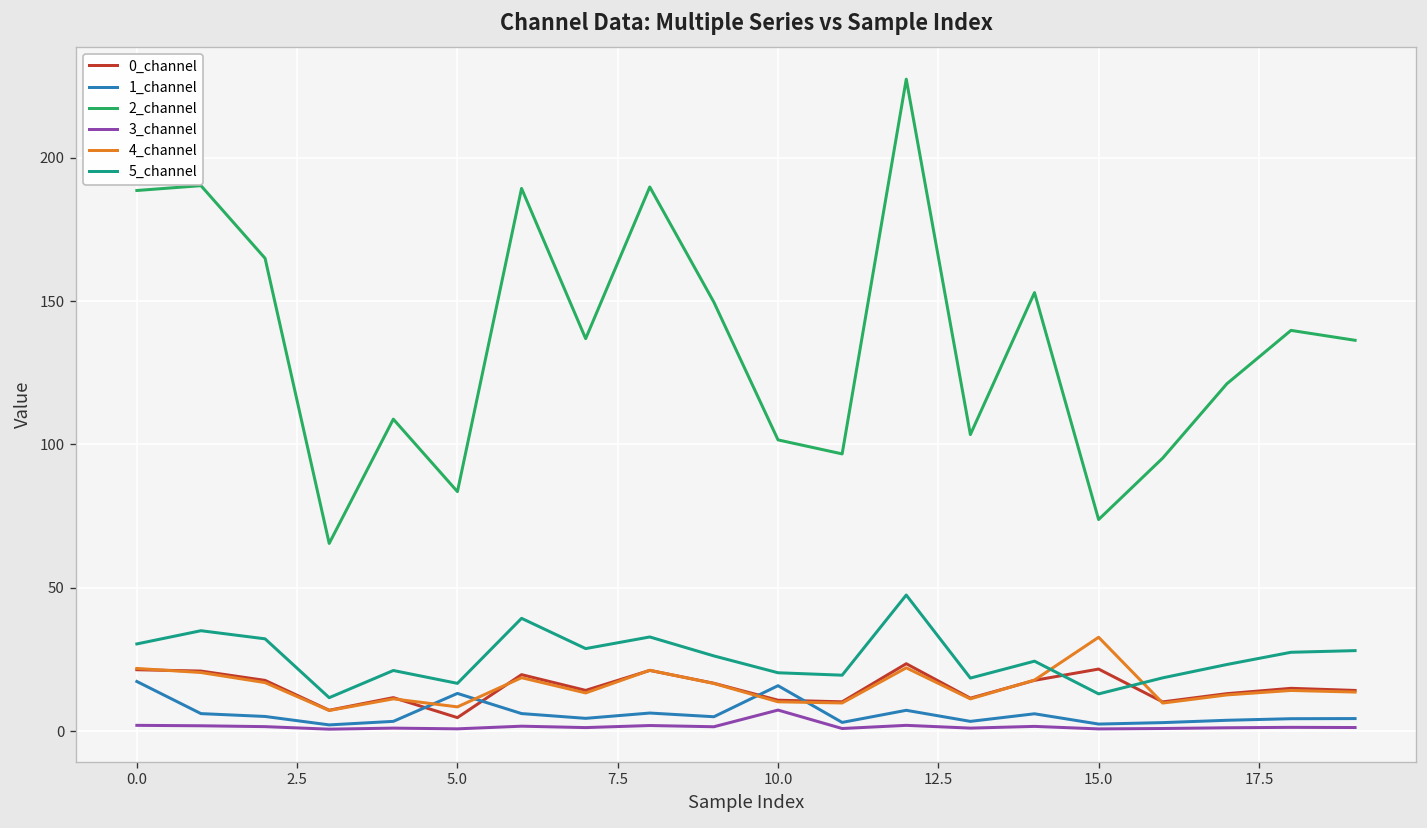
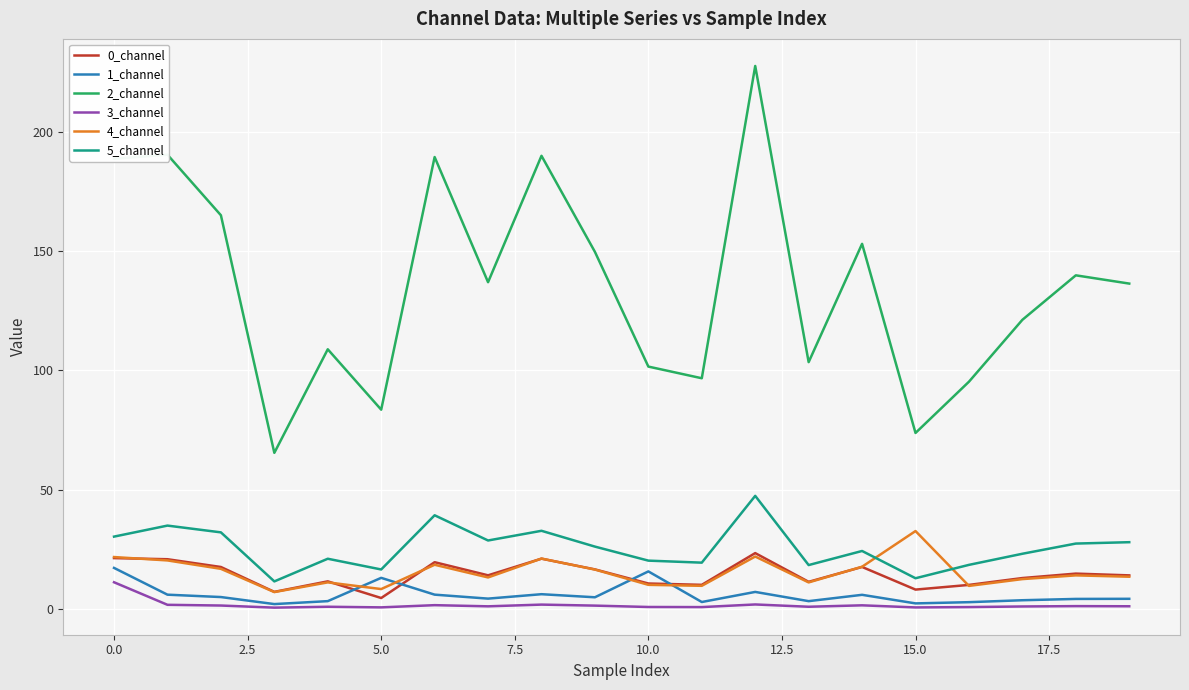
  {
    "0_channel": {
      "5.0": 5,
-     "15.0": 22
+     "15.0": 8
    },
    "1_channel": {
      "0.0": 17,
      "5.0": 13,
      "10.0": 16,
      "15.0": 2
    },
    "3_channel": {
-     "0.0": 2,
+     "0.0": 11,
      "5.0": 1,
-     "10.0": 7,
+     "10.0": 1,
      "15.0": 1
    },
    "4_channel": {
      "5.0": 8,
      "15.0": 33
    }
  }
